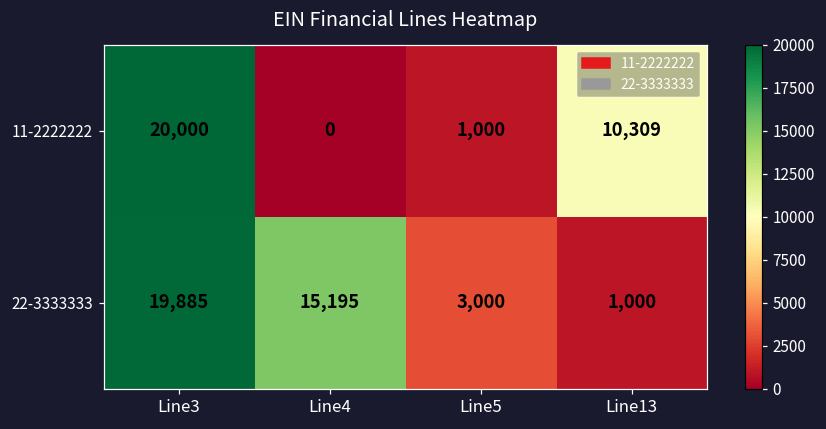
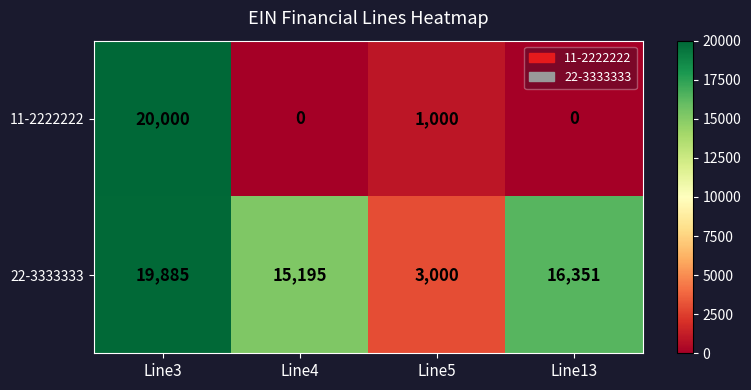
  {
    "11-2222222": {
      "Line3": "20,000",
      "Line4": "0",
      "Line5": "1,000",
-     "Line13": "10,309"
+     "Line13": "0"
    },
    "22-3333333": {
      "Line3": "19,885",
      "Line4": "15,195",
      "Line5": "3,000",
-     "Line13": "1,000"
+     "Line13": "16,351"
    }
  }
